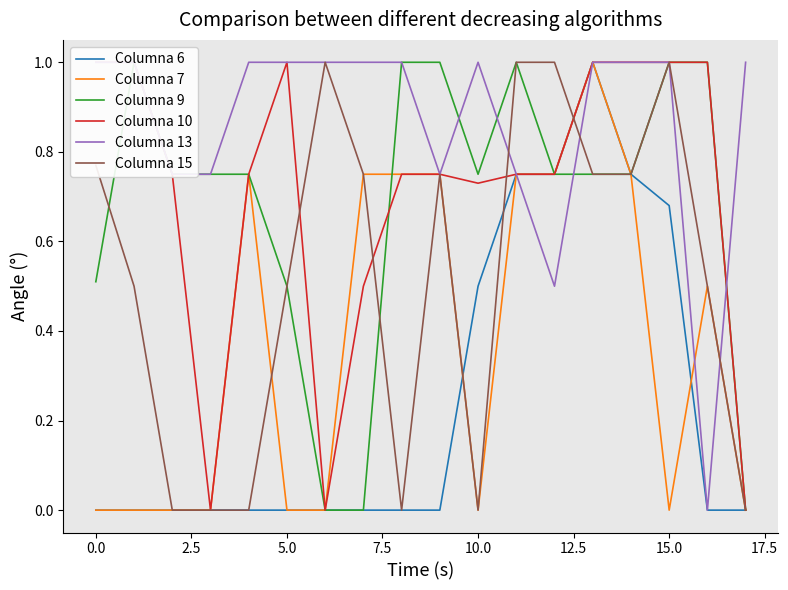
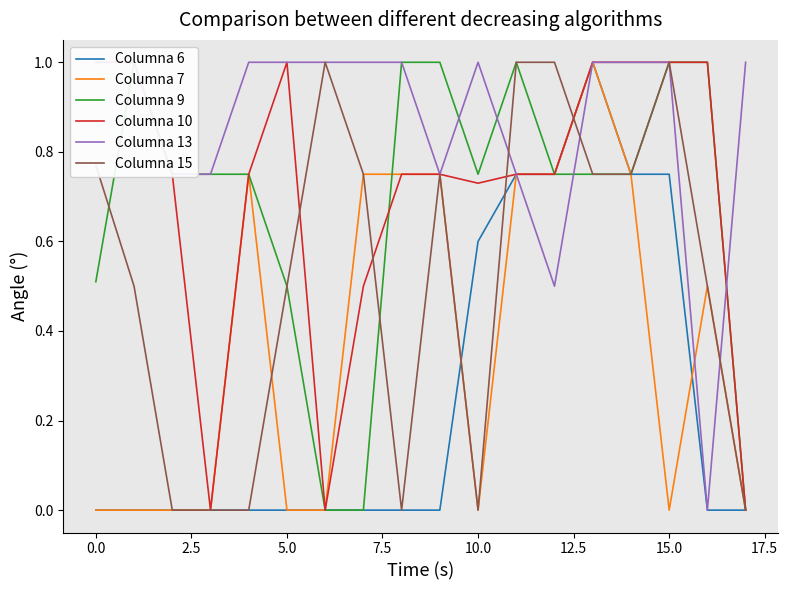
  {
    "Columna 6": {
-     "10.0": 0.5,
-     "15.0": 0.68
+     "10.0": 0.6,
+     "15.0": 0.75
    },
    "Columna 7": {
      "15.0": 0.00
    },
    "Columna 9": {
      "0.0": 0.51,
      "10.0": 0.75
    },
    "Columna 10": {
      "10.0": 0.73
    },
    "Columna 13": {
      "10.0": 1.00
    }
  }
